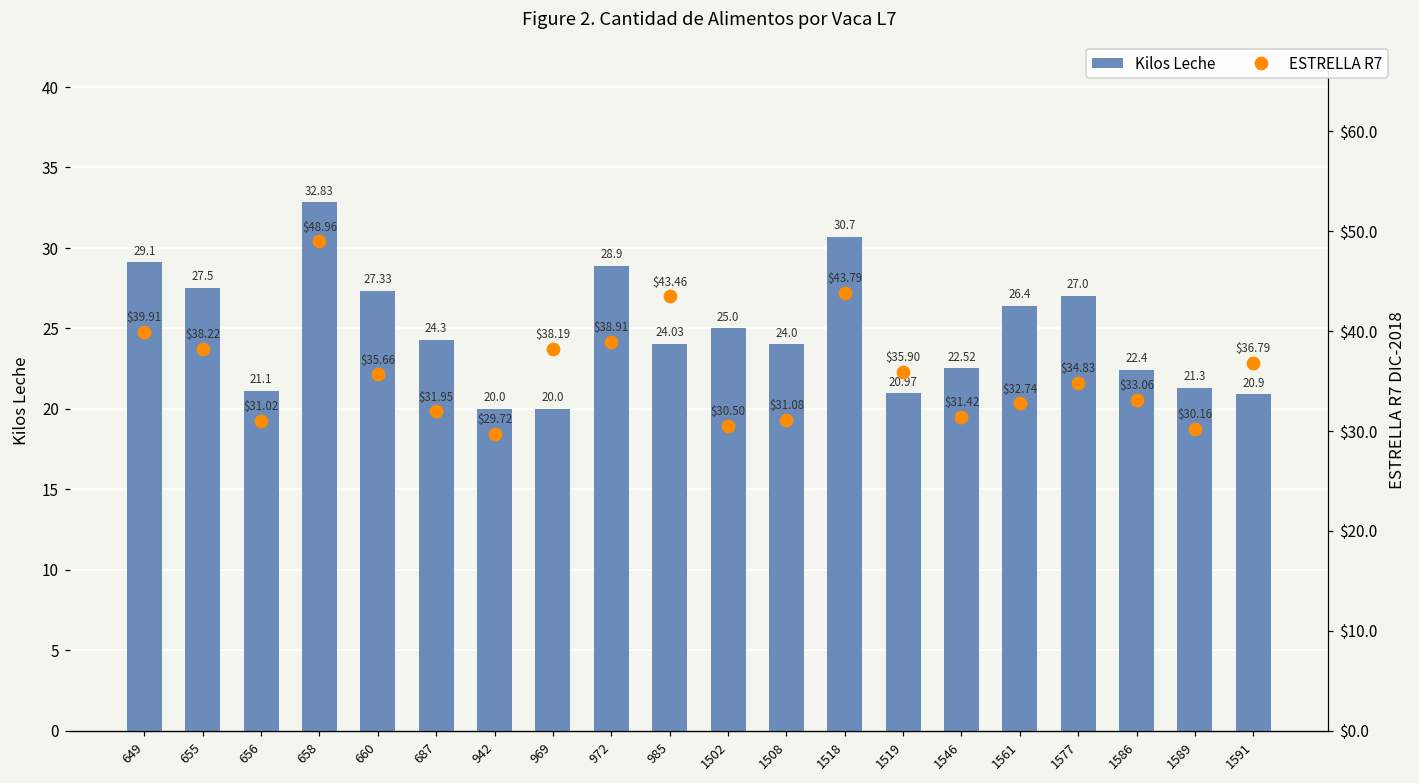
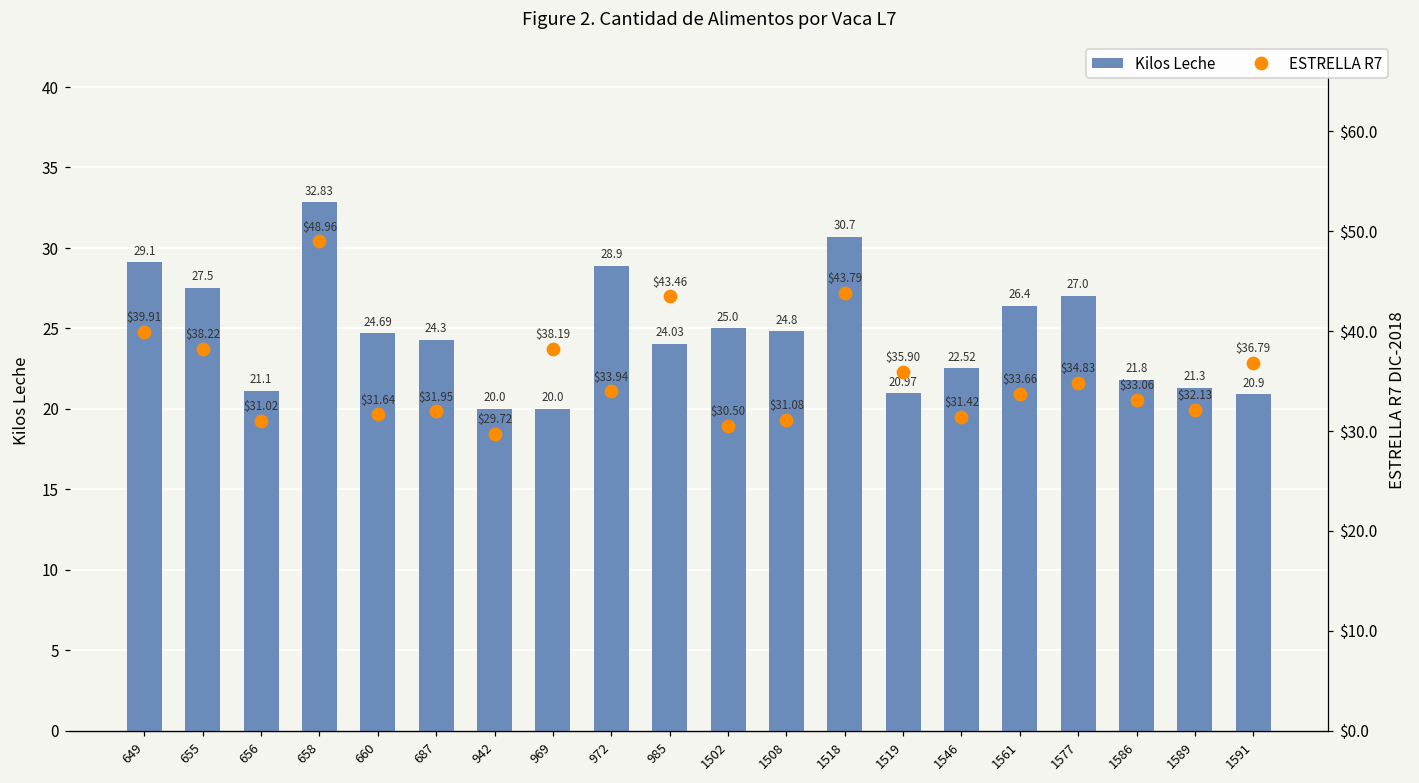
  {
    "Kilos Leche": {
      "649": "29.1",
      "655": "27.5",
      "656": "21.1",
      "658": "32.83",
-     "660": "27.33",
+     "660": "24.69",
      "687": "24.3",
      "942": "20.0",
      "969": "20.0",
      "972": "28.9",
      "985": "24.03",
      "1502": "25.0",
-     "1508": "24.0",
+     "1508": "24.8",
      "1518": "30.7",
      "1519": "20.97",
      "1546": "22.52",
      "1561": "26.4",
      "1577": "27.0",
-     "1586": "22.4",
+     "1586": "21.8",
      "1589": "21.3",
      "1591": "20.9"
    },
    "ESTRELLA R7": {
      "649": "$39.91",
      "655": "$38.22",
      "656": "$31.02",
      "658": "$48.96",
-     "660": "$35.66",
+     "660": "$31.64",
      "687": "$31.95",
      "942": "$29.72",
      "969": "$38.19",
-     "972": "$38.91",
+     "972": "$33.94",
      "985": "$43.46",
      "1502": "$30.50",
      "1508": "$31.08",
      "1518": "$43.79",
      "1519": "$35.90",
      "1546": "$31.42",
-     "1561": "$32.74",
+     "1561": "$33.66",
      "1577": "$34.83",
      "1586": "$33.06",
-     "1589": "$30.16",
+     "1589": "$32.13",
      "1591": "$36.79"
    }
  }
